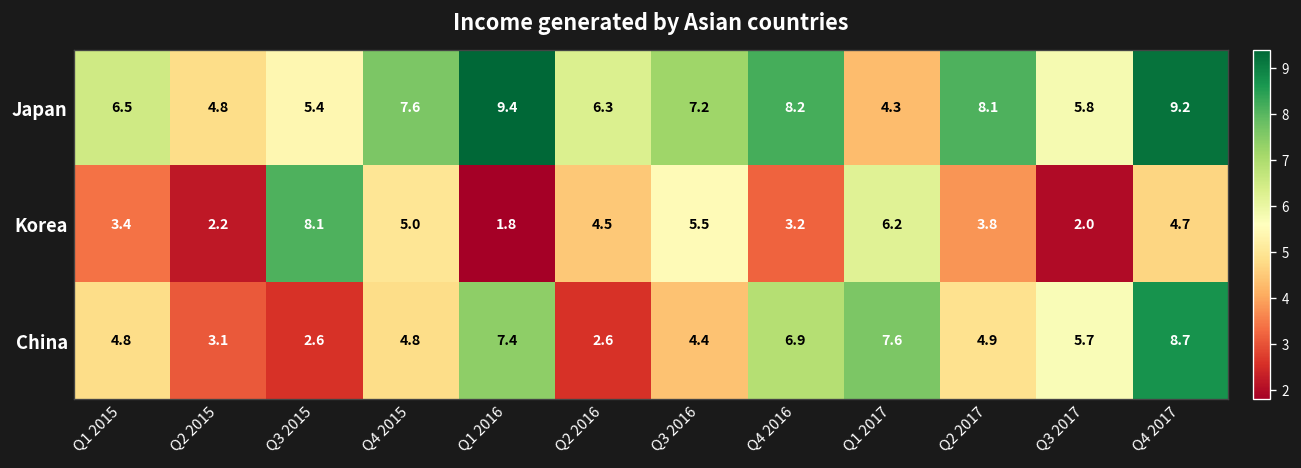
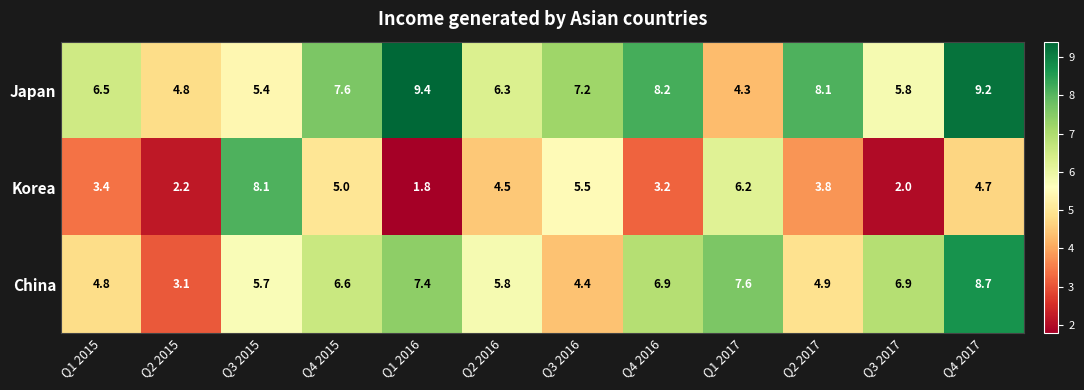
  {
    "Japan": {
      "Q1 2015": 6.5,
      "Q2 2015": 4.8,
      "Q3 2015": 5.4,
      "Q4 2015": 7.6,
      "Q1 2016": 9.4,
      "Q2 2016": 6.3,
      "Q3 2016": 7.2,
      "Q4 2016": 8.2,
      "Q1 2017": 4.3,
      "Q2 2017": 8.1,
      "Q3 2017": 5.8,
      "Q4 2017": 9.2
    },
    "Korea": {
      "Q1 2015": 3.4,
      "Q2 2015": 2.2,
      "Q3 2015": 8.1,
      "Q4 2015": 5.0,
      "Q1 2016": 1.8,
      "Q2 2016": 4.5,
      "Q3 2016": 5.5,
      "Q4 2016": 3.2,
      "Q1 2017": 6.2,
      "Q2 2017": 3.8,
      "Q3 2017": 2.0,
      "Q4 2017": 4.7
    },
    "China": {
      "Q1 2015": 4.8,
      "Q2 2015": 3.1,
-     "Q3 2015": 2.6,
-     "Q4 2015": 4.8,
+     "Q3 2015": 5.7,
+     "Q4 2015": 6.6,
      "Q1 2016": 7.4,
-     "Q2 2016": 2.6,
+     "Q2 2016": 5.8,
      "Q3 2016": 4.4,
      "Q4 2016": 6.9,
      "Q1 2017": 7.6,
      "Q2 2017": 4.9,
-     "Q3 2017": 5.7,
+     "Q3 2017": 6.9,
      "Q4 2017": 8.7
    }
  }
